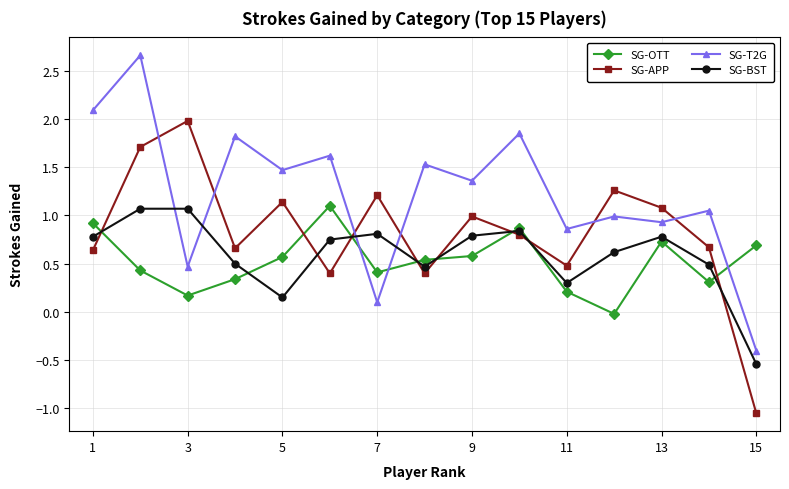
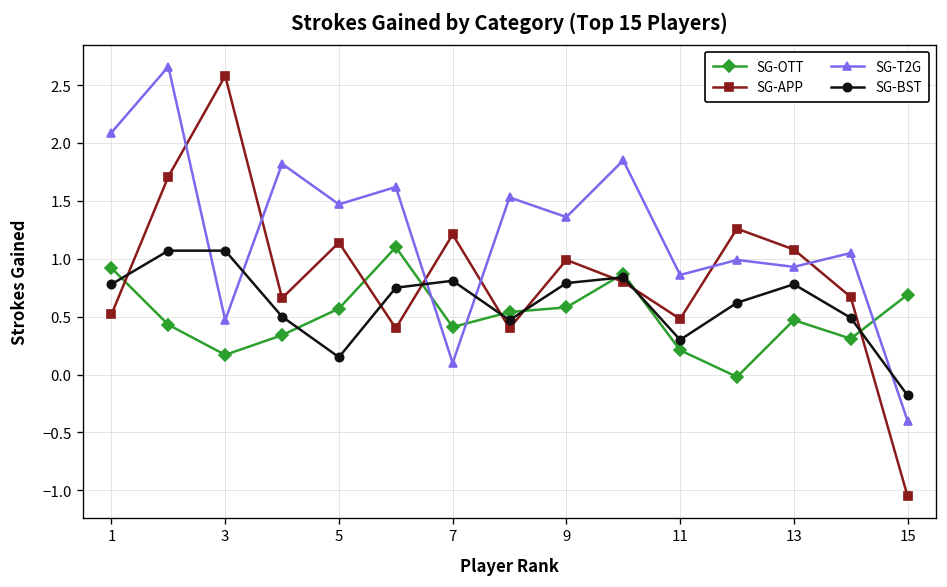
  {
    "SG-OTT": {
      "1": 0.9,
      "3": 0.2,
      "5": 0.6,
      "7": 0.4,
      "9": 0.6,
      "11": 0.2,
-     "13": 0.7,
+     "13": 0.5,
      "15": 0.7
    },
    "SG-APP": {
-     "1": 0.6,
-     "3": 2.0,
+     "1": 0.5,
+     "3": 2.6,
      "5": 1.1,
      "7": 1.2,
      "9": 1.0,
      "11": 0.5,
      "13": 1.1,
      "15": -1.1
    },
    "SG-T2G": {
      "1": 2.1,
      "3": 0.5,
      "5": 1.5,
      "7": 0.1,
      "9": 1.4,
      "11": 0.9,
      "13": 0.9,
      "15": -0.4
    },
    "SG-BST": {
      "1": 0.8,
      "3": 1.1,
      "5": 0.2,
      "7": 0.8,
      "9": 0.8,
      "11": 0.3,
      "13": 0.8,
-     "15": -0.5
+     "15": -0.2
    }
  }
